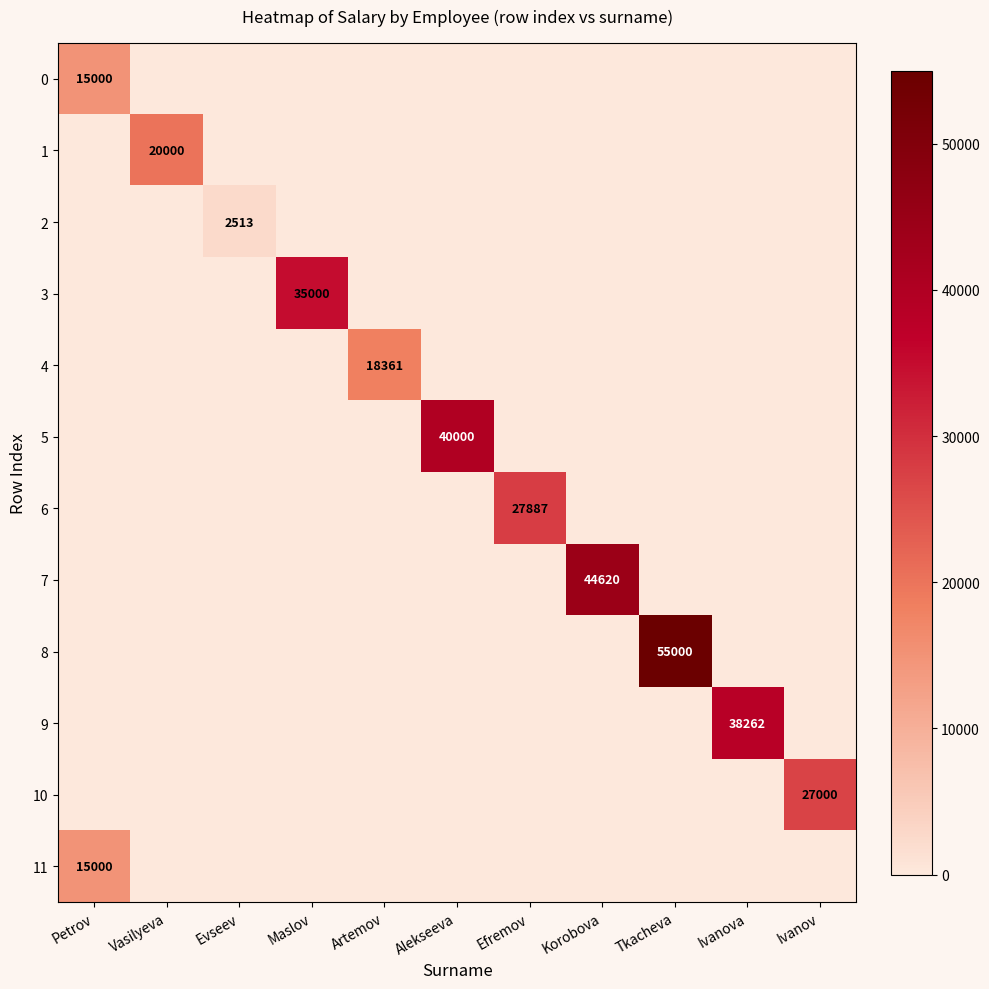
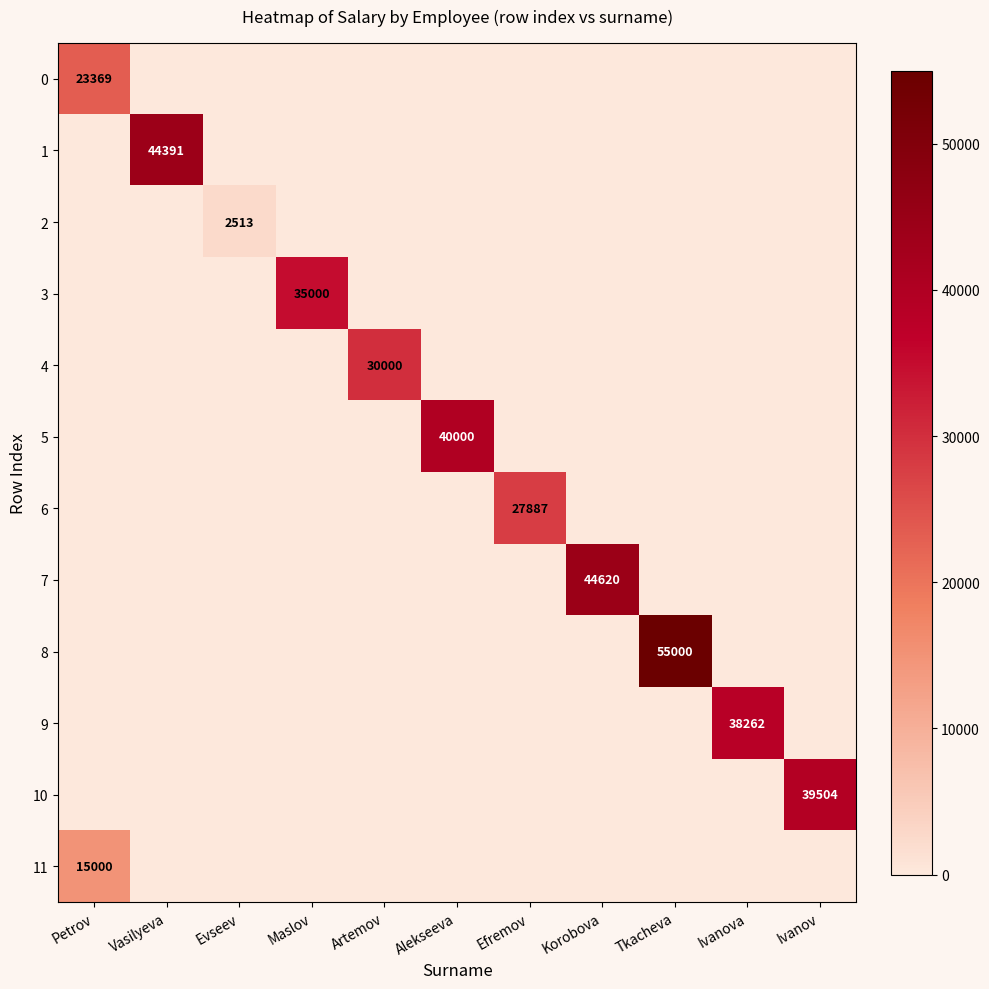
  {
    "0": {
-     "Petrov": 15000
+     "Petrov": 23369
    },
    "1": {
-     "Vasilyeva": 20000
+     "Vasilyeva": 44391
    },
    "2": {
      "Evseev": 2513
    },
    "3": {
      "Maslov": 35000
    },
    "4": {
-     "Artemov": 18361
+     "Artemov": 30000
    },
    "5": {
      "Alekseeva": 40000
    },
    "6": {
      "Efremov": 27887
    },
    "7": {
      "Korobova": 44620
    },
    "8": {
      "Tkacheva": 55000
    },
    "9": {
      "Ivanova": 38262
    },
    "10": {
-     "Ivanov": 27000
+     "Ivanov": 39504
    },
    "11": {
      "Petrov": 15000
    }
  }
